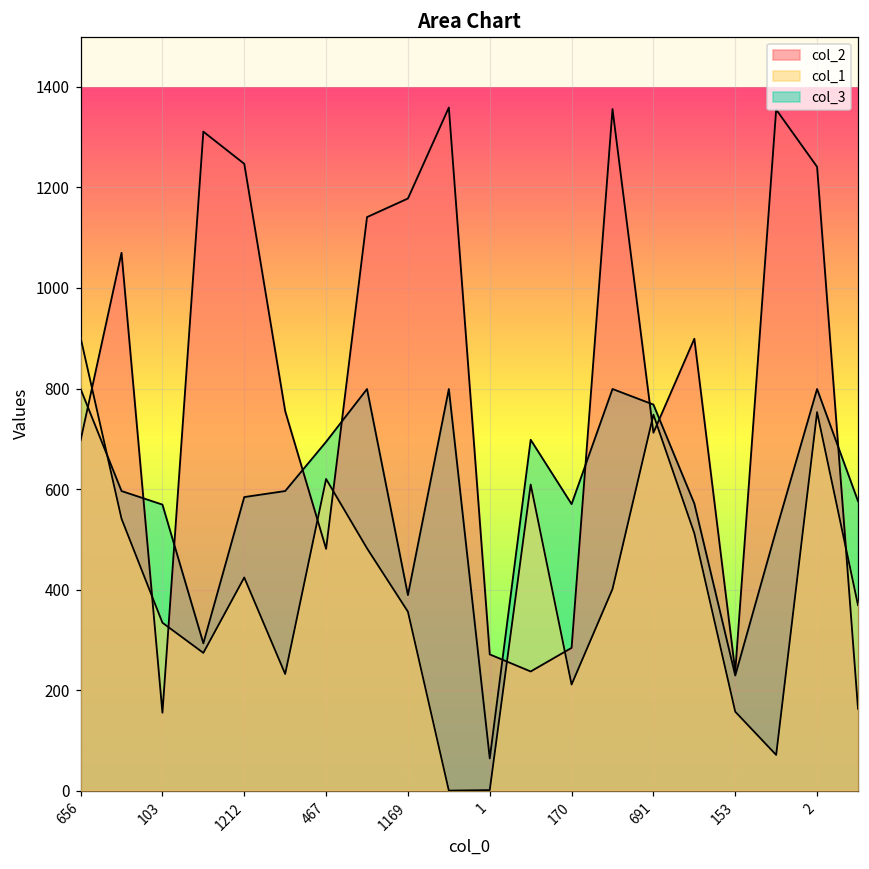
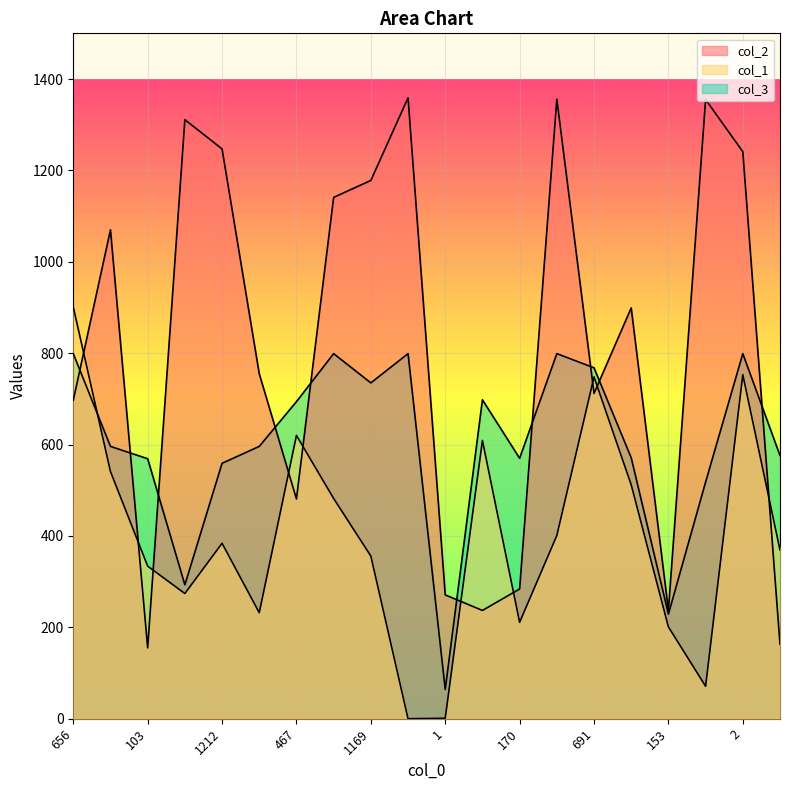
  {
    "col_2": {
      "656": 700,
      "103": 160,
      "1212": 1250,
      "467": 480,
      "1169": 1180,
      "170": 280,
      "691": 710,
      "153": 240,
      "2": 1240
    },
    "col_1": {
      "656": 900,
      "103": 330,
-     "1212": 420,
+     "1212": 380,
      "467": 620,
      "1169": 360,
      "170": 210,
      "691": 750,
-     "153": 160,
+     "153": 200,
      "2": 750
    },
    "col_3": {
      "656": 800,
      "103": 570,
-     "1212": 580,
+     "1212": 560,
      "467": 690,
-     "1169": 390,
+     "1169": 740,
      "170": 570,
      "691": 770,
      "153": 230,
      "2": 800
    }
  }
